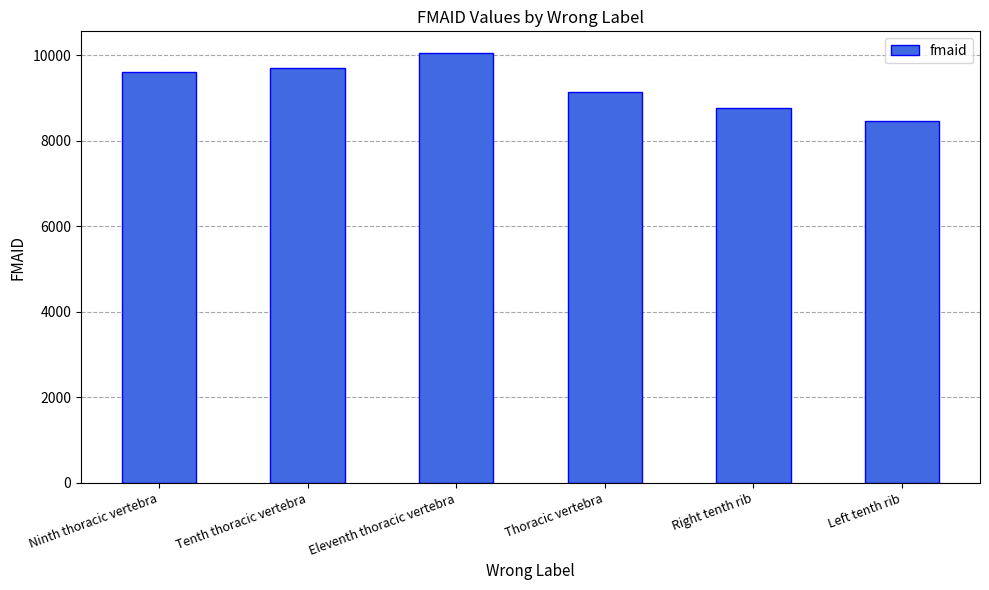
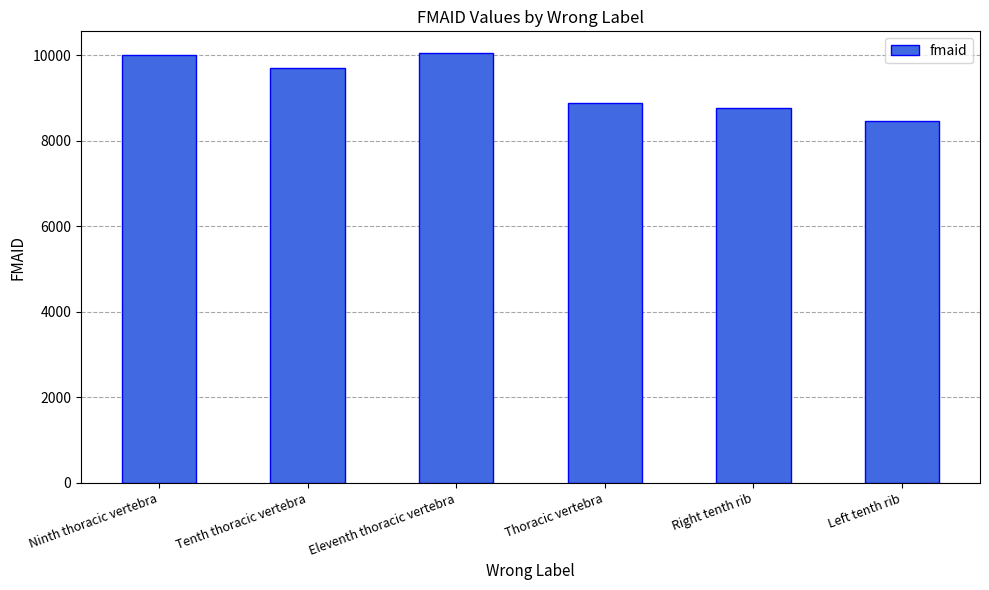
  {
-   "Ninth thoracic vertebra": 9600,
+   "Ninth thoracic vertebra": 10000,
    "Tenth thoracic vertebra": 9700,
    "Eleventh thoracic vertebra": 10100,
-   "Thoracic vertebra": 9100,
+   "Thoracic vertebra": 8900,
    "Right tenth rib": 8800,
    "Left tenth rib": 8500
  }
